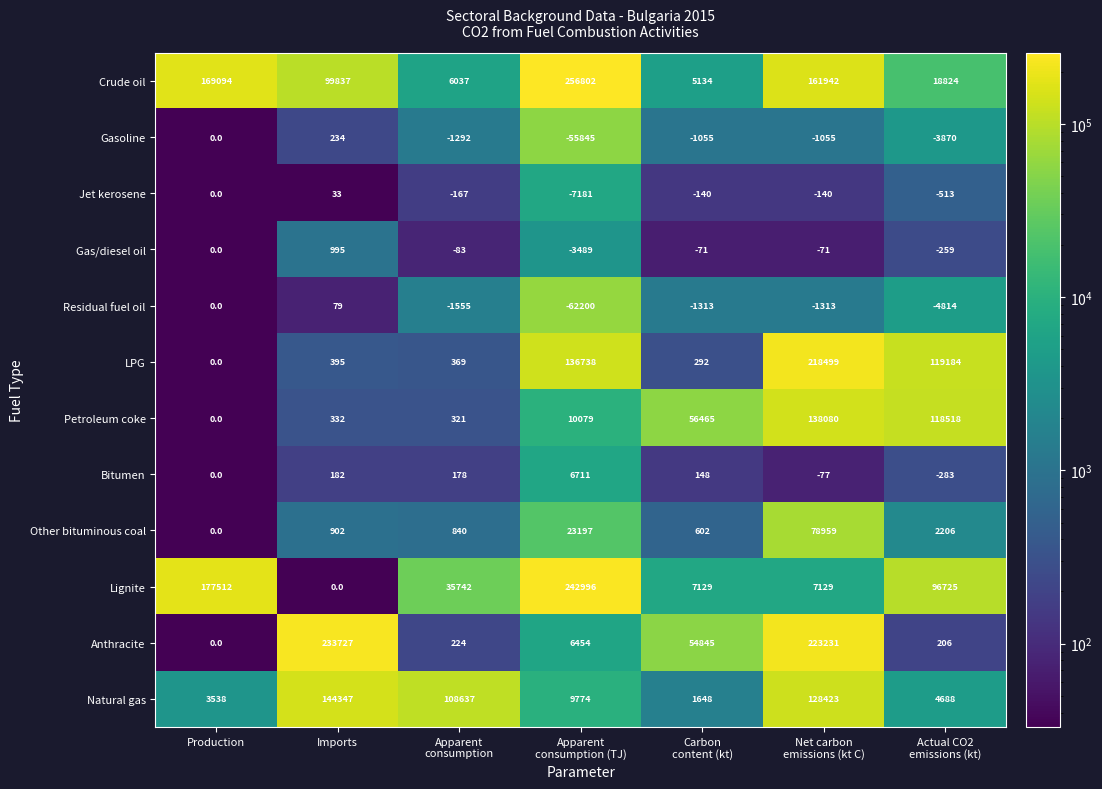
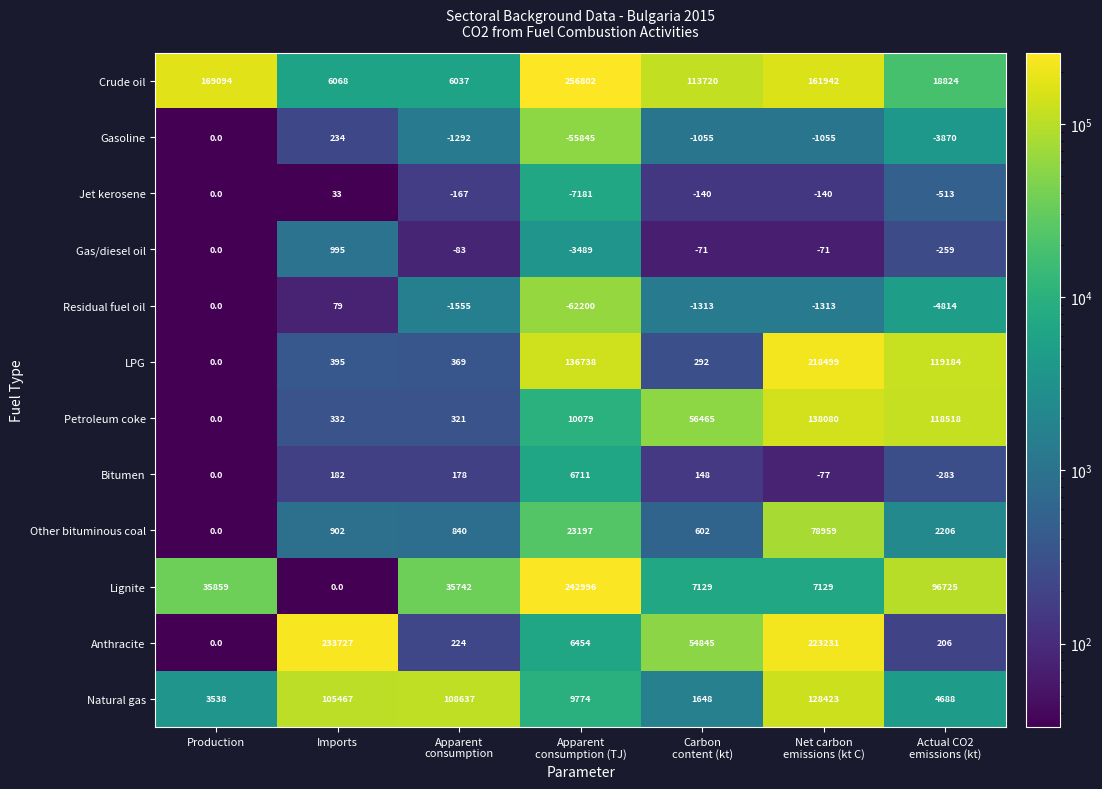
  {
    "Crude oil": {
      "Production": 169094,
-     "Imports": 99837,
+     "Imports": 6068,
      "Apparent consumption": 6037,
      "Apparent consumption (TJ)": 256802,
-     "Carbon content (kt)": 5134,
+     "Carbon content (kt)": 113720,
      "Net carbon emissions (kt C)": 161942,
      "Actual CO2 emissions (kt)": 18824
    },
    "Gasoline": {
      "Production": 0.0,
      "Imports": 234,
      "Apparent consumption": -1292,
      "Apparent consumption (TJ)": -55845,
      "Carbon content (kt)": -1055,
      "Net carbon emissions (kt C)": -1055,
      "Actual CO2 emissions (kt)": -3870
    },
    "Jet kerosene": {
      "Production": 0.0,
      "Imports": 33,
      "Apparent consumption": -167,
      "Apparent consumption (TJ)": -7181,
      "Carbon content (kt)": -140,
      "Net carbon emissions (kt C)": -140,
      "Actual CO2 emissions (kt)": -513
    },
    "Gas/diesel oil": {
      "Production": 0.0,
      "Imports": 995,
      "Apparent consumption": -83,
      "Apparent consumption (TJ)": -3489,
      "Carbon content (kt)": -71,
      "Net carbon emissions (kt C)": -71,
      "Actual CO2 emissions (kt)": -259
    },
    "Residual fuel oil": {
      "Production": 0.0,
      "Imports": 79,
      "Apparent consumption": -1555,
      "Apparent consumption (TJ)": -62200,
      "Carbon content (kt)": -1313,
      "Net carbon emissions (kt C)": -1313,
      "Actual CO2 emissions (kt)": -4814
    },
    "LPG": {
      "Production": 0.0,
      "Imports": 395,
      "Apparent consumption": 369,
      "Apparent consumption (TJ)": 136738,
      "Carbon content (kt)": 292,
      "Net carbon emissions (kt C)": 218499,
      "Actual CO2 emissions (kt)": 119184
    },
    "Petroleum coke": {
      "Production": 0.0,
      "Imports": 332,
      "Apparent consumption": 321,
      "Apparent consumption (TJ)": 10079,
      "Carbon content (kt)": 56465,
      "Net carbon emissions (kt C)": 138080,
      "Actual CO2 emissions (kt)": 118518
    },
    "Bitumen": {
      "Production": 0.0,
      "Imports": 182,
      "Apparent consumption": 178,
      "Apparent consumption (TJ)": 6711,
      "Carbon content (kt)": 148,
      "Net carbon emissions (kt C)": -77,
      "Actual CO2 emissions (kt)": -283
    },
    "Other bituminous coal": {
      "Production": 0.0,
      "Imports": 902,
      "Apparent consumption": 840,
      "Apparent consumption (TJ)": 23197,
      "Carbon content (kt)": 602,
      "Net carbon emissions (kt C)": 78959,
      "Actual CO2 emissions (kt)": 2206
    },
    "Lignite": {
-     "Production": 177512,
+     "Production": 35859,
      "Imports": 0.0,
      "Apparent consumption": 35742,
      "Apparent consumption (TJ)": 242996,
      "Carbon content (kt)": 7129,
      "Net carbon emissions (kt C)": 7129,
      "Actual CO2 emissions (kt)": 96725
    },
    "Anthracite": {
      "Production": 0.0,
      "Imports": 233727,
      "Apparent consumption": 224,
      "Apparent consumption (TJ)": 6454,
      "Carbon content (kt)": 54845,
      "Net carbon emissions (kt C)": 223231,
      "Actual CO2 emissions (kt)": 206
    },
    "Natural gas": {
      "Production": 3538,
-     "Imports": 144347,
+     "Imports": 105467,
      "Apparent consumption": 108637,
      "Apparent consumption (TJ)": 9774,
      "Carbon content (kt)": 1648,
      "Net carbon emissions (kt C)": 128423,
      "Actual CO2 emissions (kt)": 4688
    }
  }
